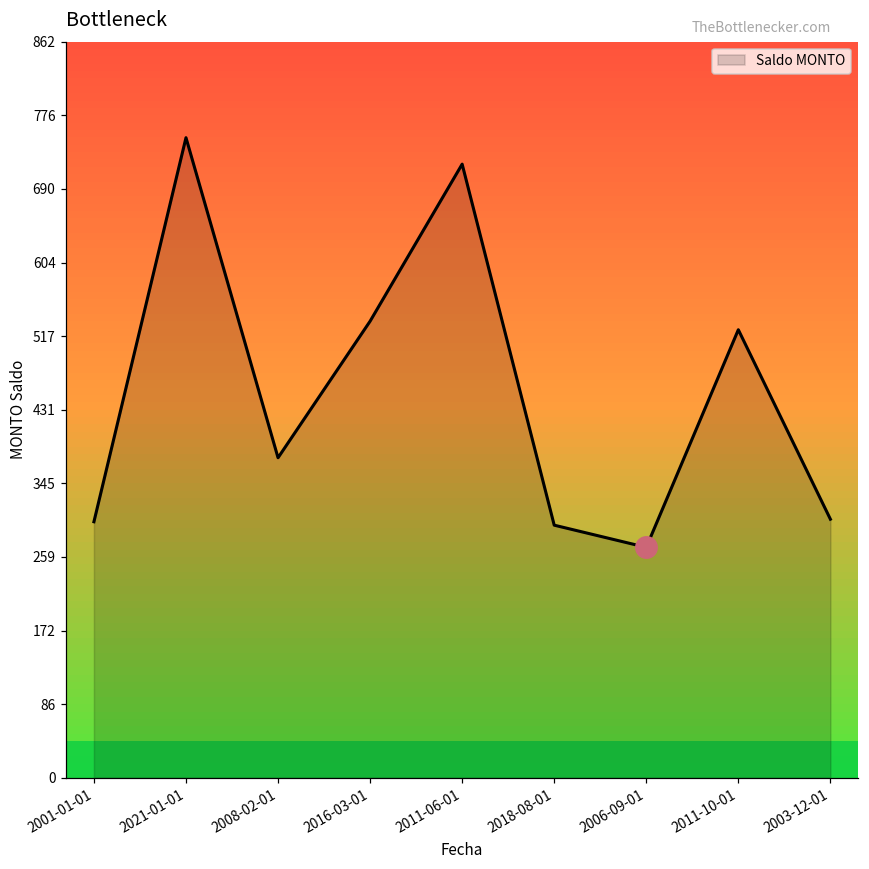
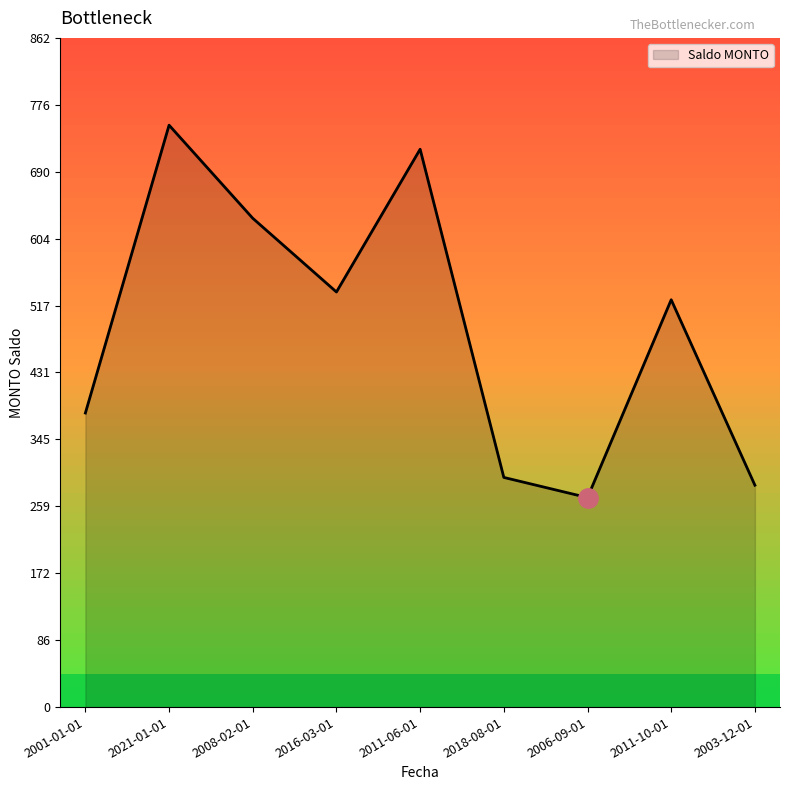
  {
    "Saldo MONTO": {
-     "2001-01-01": 300,
+     "2001-01-01": 380,
      "2021-01-01": 750,
-     "2008-02-01": 380,
+     "2008-02-01": 630,
      "2016-03-01": 540,
      "2011-06-01": 720,
      "2018-08-01": 300,
      "2011-10-01": 530,
-     "2003-12-01": 300
+     "2003-12-01": 290
    }
  }
